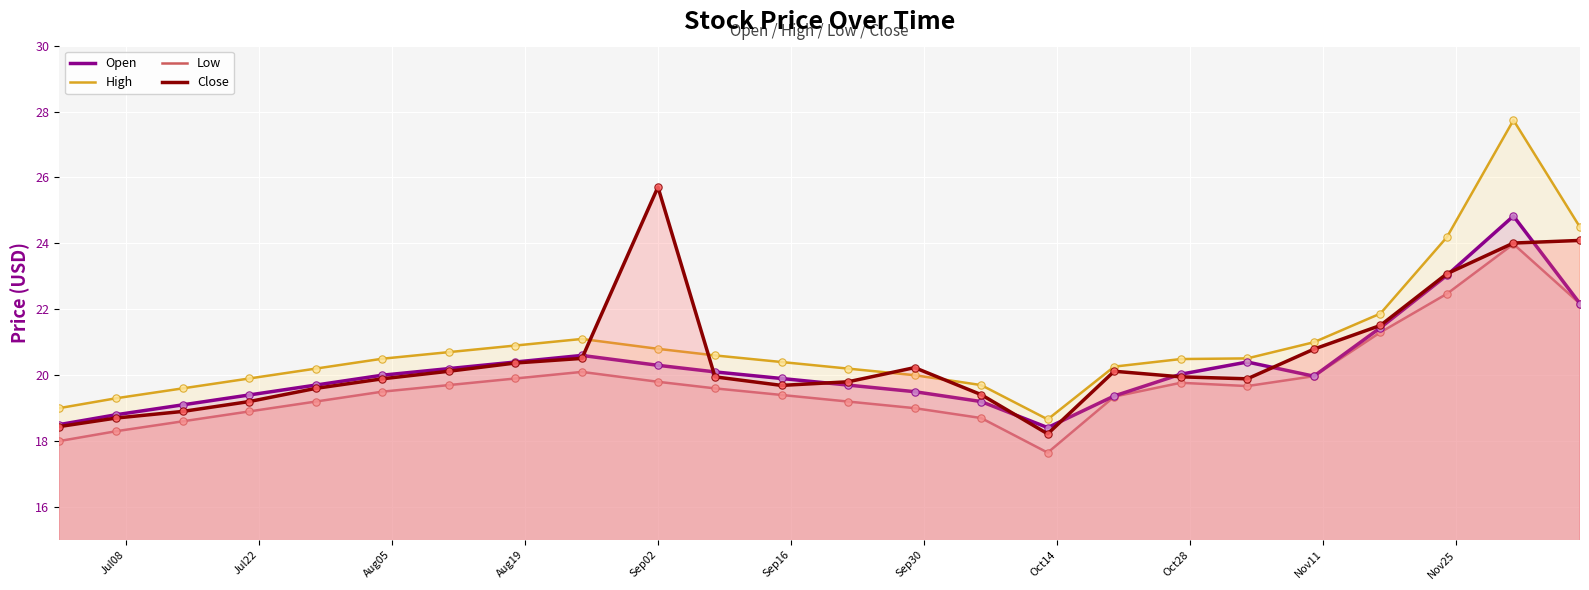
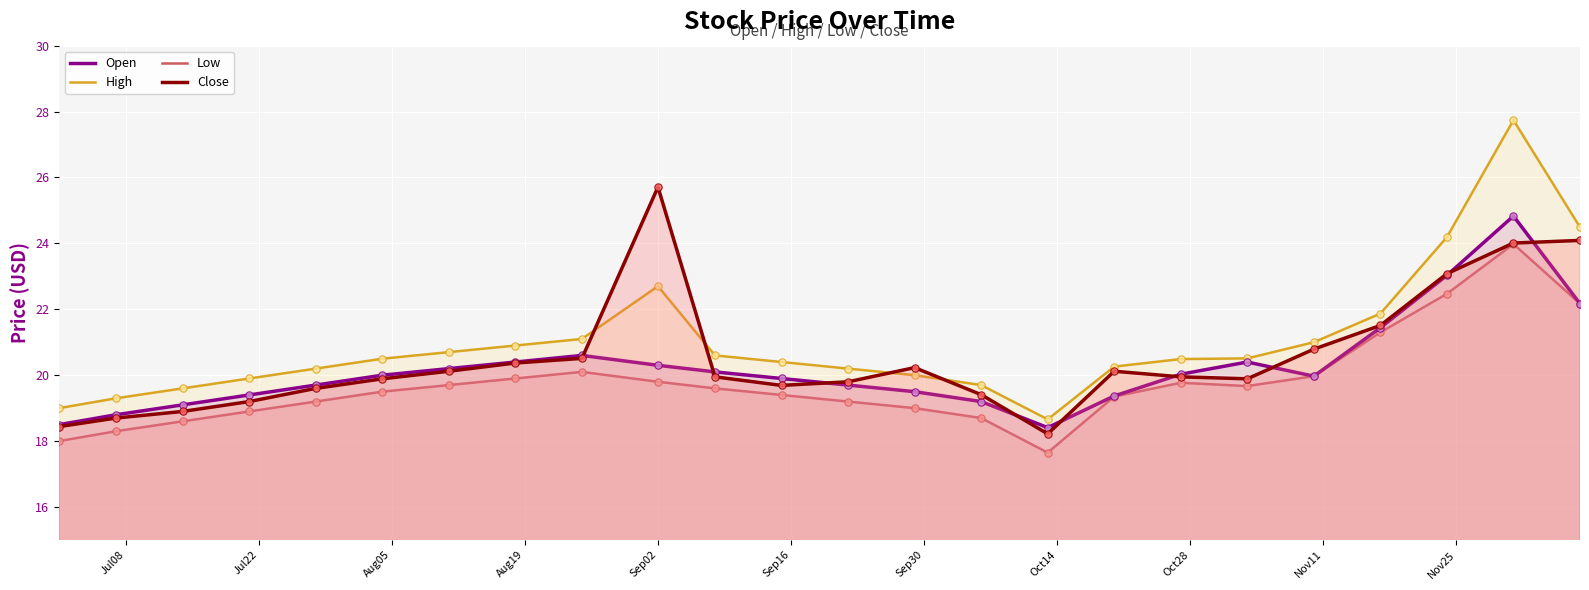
  {
    "Open": {
      "Sep02": 20.3
    },
    "High": {
-     "Sep02": 20.8
+     "Sep02": 22.7
    },
    "Low": {
      "Sep02": 19.8
    },
    "Close": {
      "Sep02": 25.7
    }
  }
